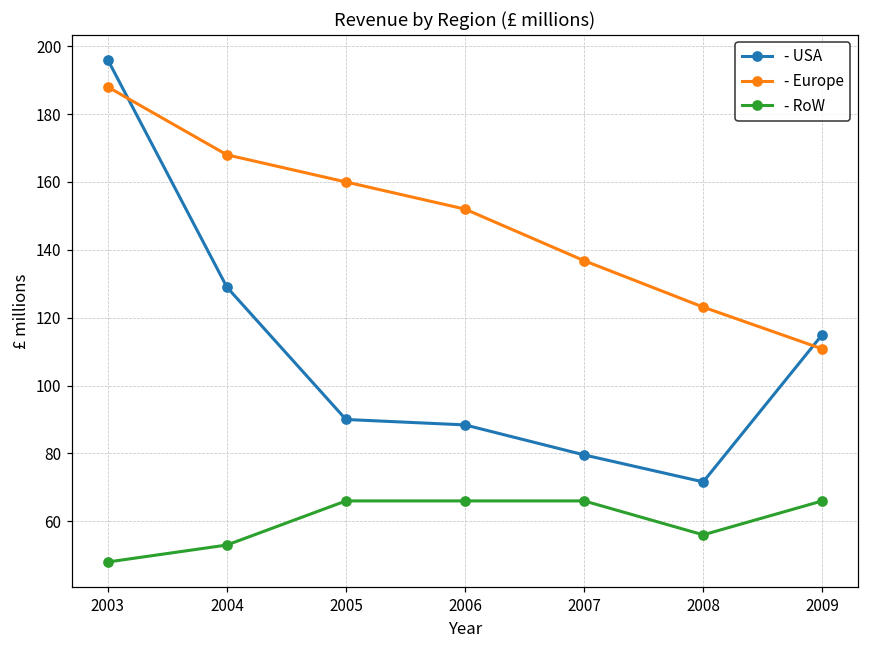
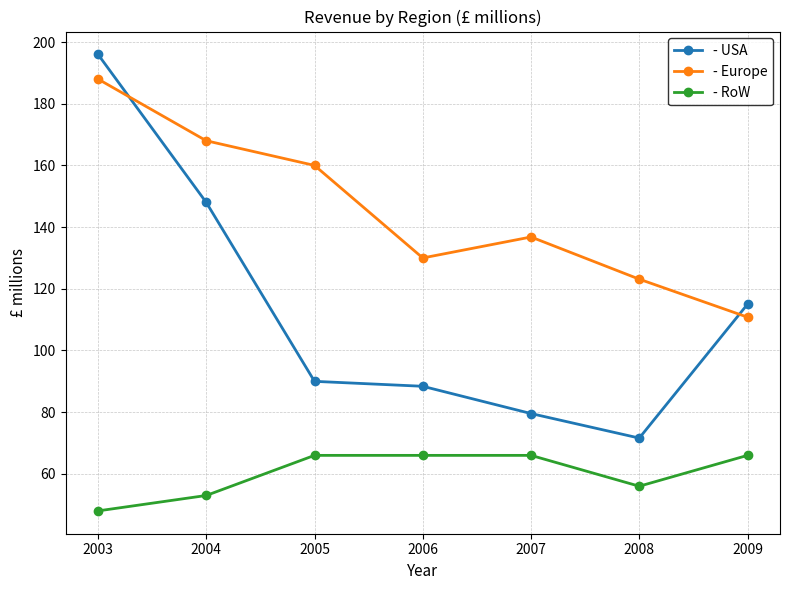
  {
    "- USA": {
      "2003": 196,
-     "2004": 129,
+     "2004": 148,
      "2005": 90,
      "2006": 88,
      "2007": 80,
      "2008": 72,
      "2009": 115
    },
    "- Europe": {
      "2003": 188,
      "2004": 168,
      "2005": 160,
-     "2006": 152,
+     "2006": 130,
      "2007": 137,
      "2008": 123,
      "2009": 111
    },
    "- RoW": {
      "2003": 48,
      "2004": 53,
      "2005": 66,
      "2006": 66,
      "2007": 66,
      "2008": 56,
      "2009": 66
    }
  }
